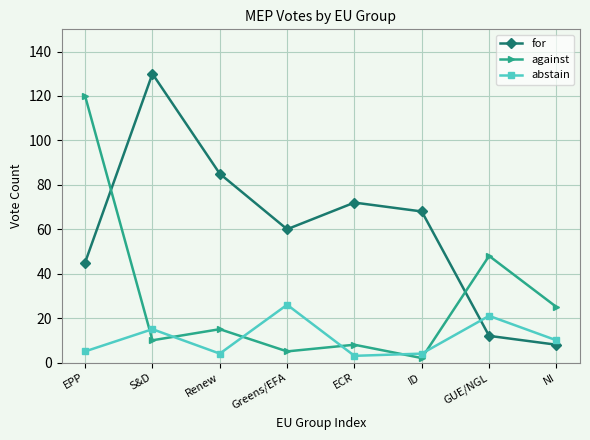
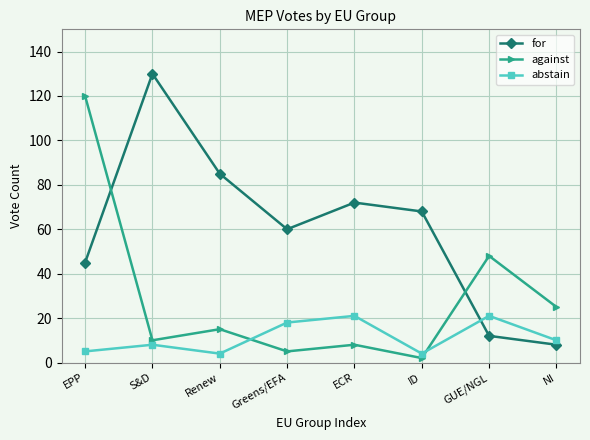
  {
    "abstain": {
      "EPP": 5,
-     "S&D": 15,
+     "S&D": 8,
      "Renew": 4,
-     "Greens/EFA": 26,
-     "ECR": 3,
+     "Greens/EFA": 18,
+     "ECR": 21,
      "ID": 4,
      "GUE/NGL": 21,
      "NI": 10
    }
  }
